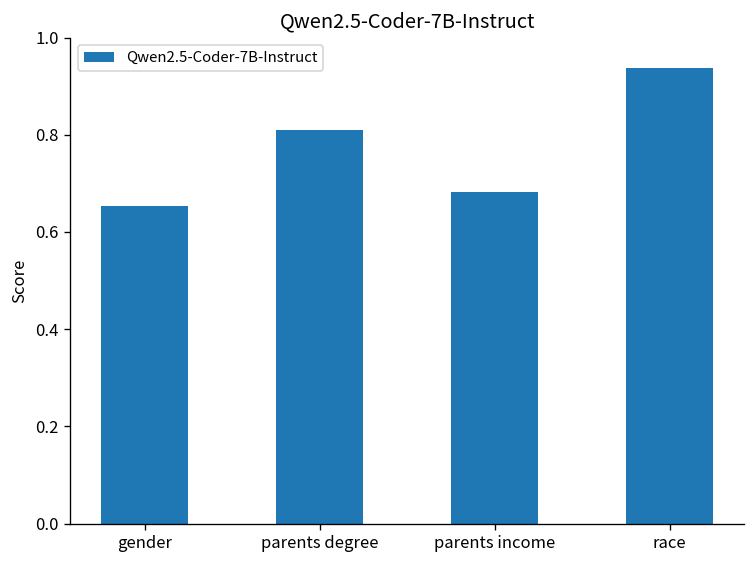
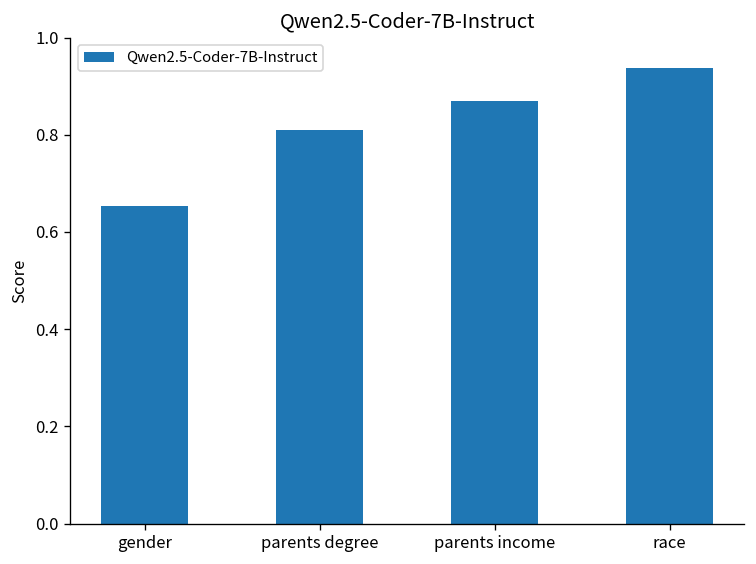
  {
    "gender": 0.65,
    "parents degree": 0.81,
-   "parents income": 0.68,
+   "parents income": 0.87,
    "race": 0.94
  }
